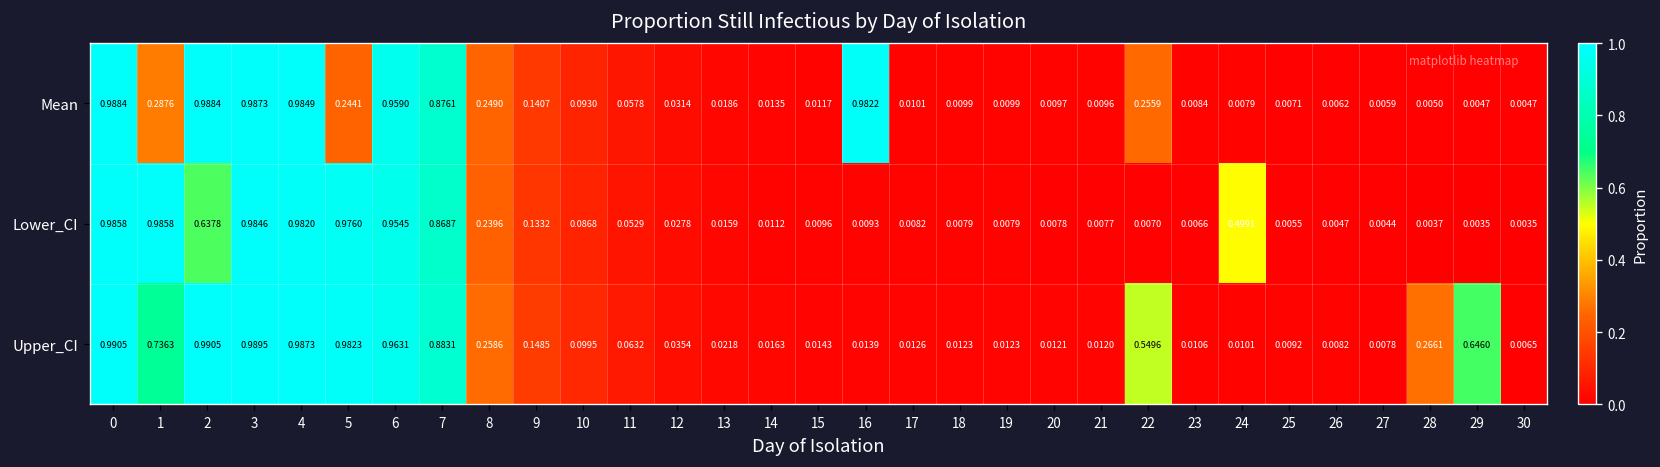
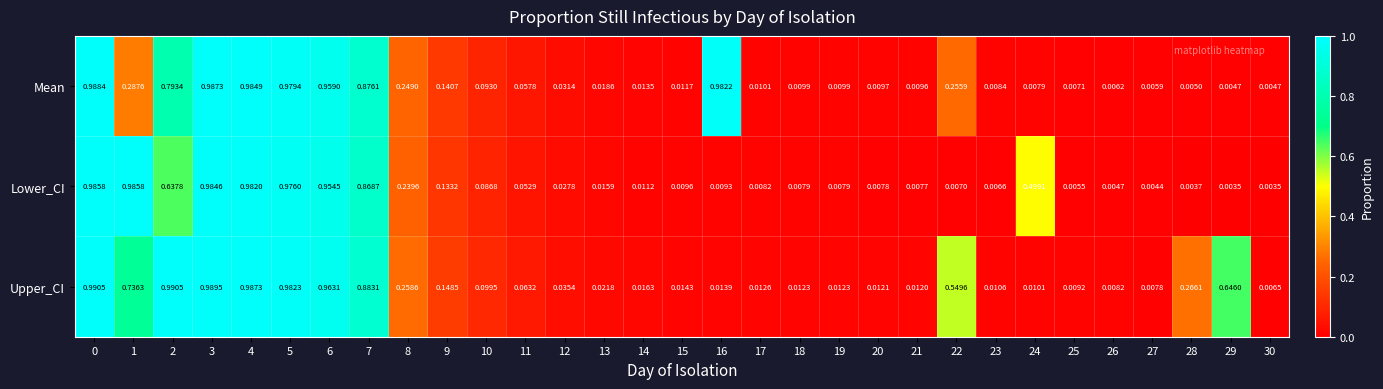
  {
    "Mean": {
      "0": 0.9884,
      "1": 0.2876,
-     "2": 0.9884,
+     "2": 0.7934,
      "3": 0.9873,
      "4": 0.9849,
-     "5": 0.2441,
+     "5": 0.9794,
      "6": 0.9590,
      "7": 0.8761,
      "8": 0.2490,
      "9": 0.1407,
      "10": 0.0930,
      "11": 0.0578,
      "12": 0.0314,
      "13": 0.0186,
      "14": 0.0135,
      "15": 0.0117,
      "16": 0.9822,
      "17": 0.0101,
      "18": 0.0099,
      "19": 0.0099,
      "20": 0.0097,
      "21": 0.0096,
      "22": 0.2559,
      "23": 0.0084,
      "24": 0.0079,
      "25": 0.0071,
      "26": 0.0062,
      "27": 0.0059,
      "28": 0.0050,
      "30": 0.0047
    },
    "Lower_CI": {
      "0": 0.9858,
      "1": 0.9858,
      "2": 0.6378,
      "3": 0.9846,
      "4": 0.9820,
      "5": 0.9760,
      "6": 0.9545,
      "7": 0.8687,
      "8": 0.2396,
      "9": 0.1332,
      "10": 0.0868,
      "11": 0.0529,
      "12": 0.0278,
      "13": 0.0159,
      "14": 0.0112,
      "15": 0.0096,
      "16": 0.0093,
      "17": 0.0082,
      "18": 0.0079,
      "19": 0.0079,
      "20": 0.0078,
      "21": 0.0077,
      "22": 0.0070,
      "23": 0.0066,
      "24": 0.4991,
      "25": 0.0055,
      "26": 0.0047,
      "27": 0.0044,
      "28": 0.0037,
      "29": 0.0035,
      "30": 0.0035
    },
    "Upper_CI": {
      "0": 0.9905,
      "1": 0.7363,
      "2": 0.9905,
      "3": 0.9895,
      "4": 0.9873,
      "5": 0.9823,
      "6": 0.9631,
      "7": 0.8831,
      "8": 0.2586,
      "9": 0.1485,
      "10": 0.0995,
      "11": 0.0632,
      "12": 0.0354,
      "13": 0.0218,
      "14": 0.0163,
      "15": 0.0143,
      "16": 0.0139,
      "17": 0.0126,
      "18": 0.0123,
      "19": 0.0123,
      "20": 0.0121,
      "21": 0.0120,
      "22": 0.5496,
      "23": 0.0106,
      "24": 0.0101,
      "25": 0.0092,
      "26": 0.0082,
      "27": 0.0078,
      "28": 0.2661,
      "29": 0.6460,
      "30": 0.0065
    }
  }
